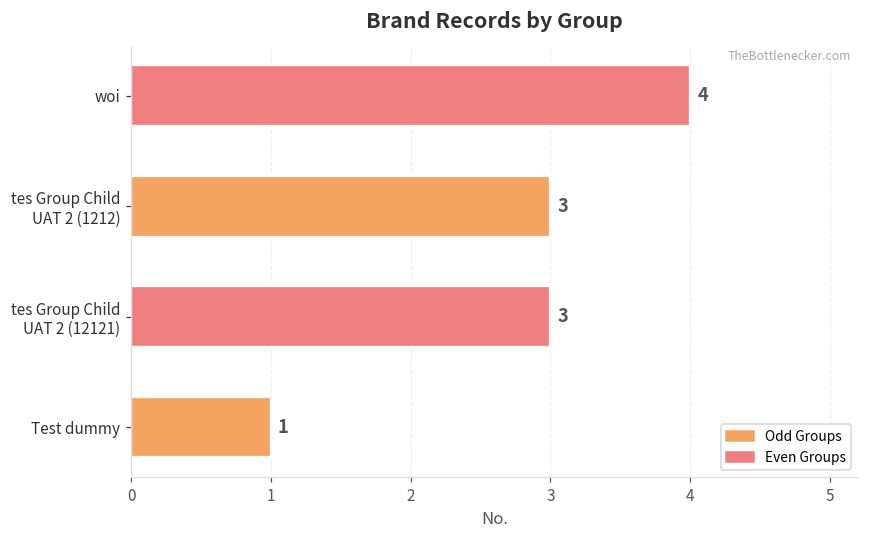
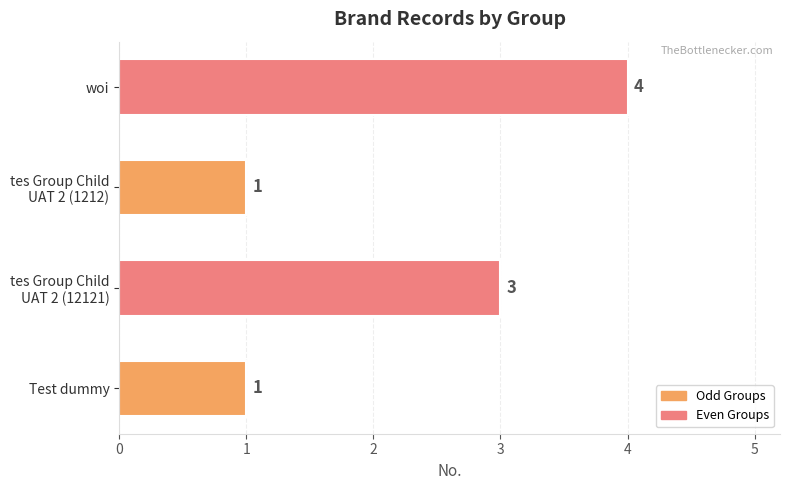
  {
    "woi": 4,
-   "tes Group Child UAT 2 (1212)": 3,
+   "tes Group Child UAT 2 (1212)": 1,
    "tes Group Child UAT 2 (12121)": 3,
    "Test dummy": 1
  }
